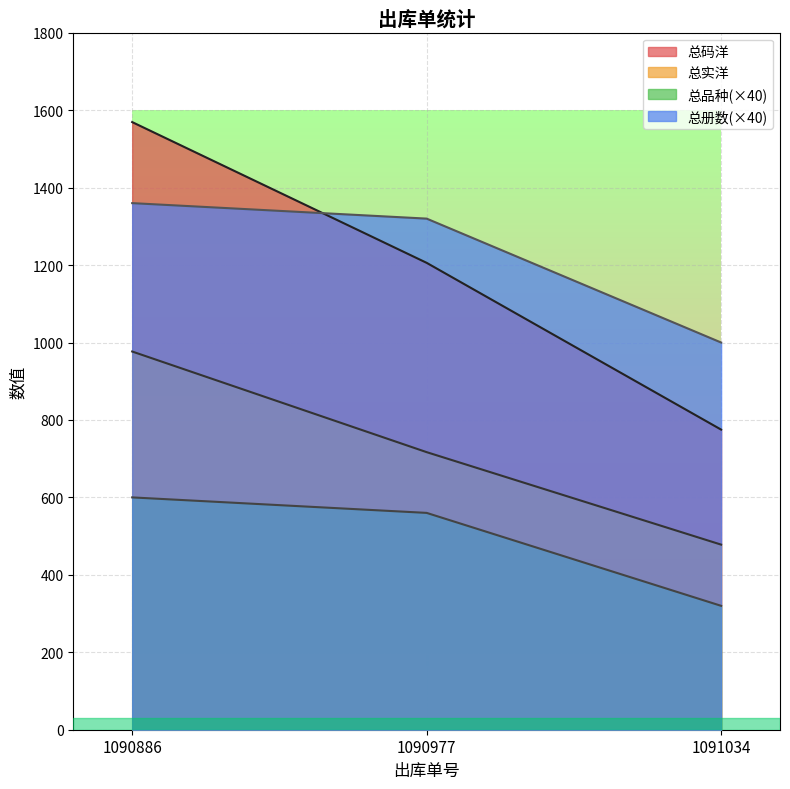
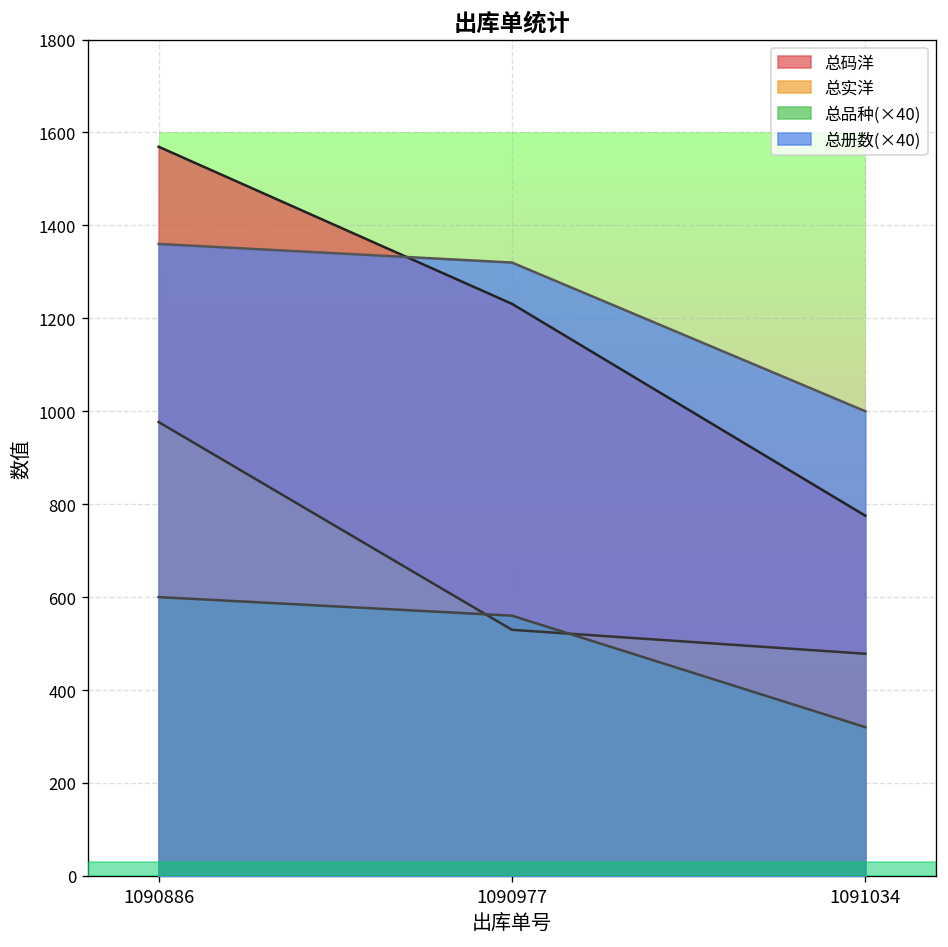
  {
    "总码洋": {
      "1090886": 1570,
-     "1090977": 1210,
+     "1090977": 1230,
      "1091034": 780
    },
    "总实洋": {
      "1090886": 980,
-     "1090977": 720,
+     "1090977": 530,
      "1091034": 480
    },
    "总品种(×40)": {
      "1090886": 600,
      "1090977": 560,
      "1091034": 320
    },
    "总册数(×40)": {
      "1090886": 1360,
      "1090977": 1320,
      "1091034": 1000
    }
  }
